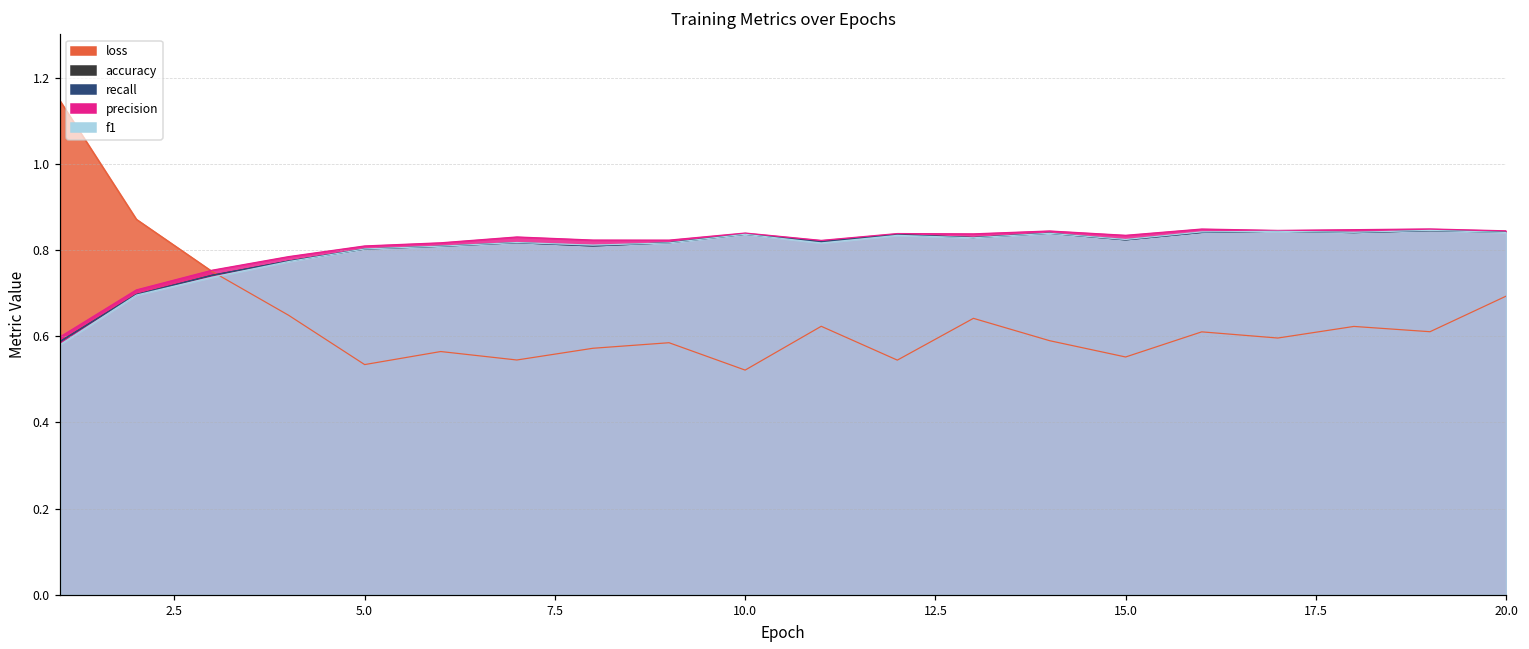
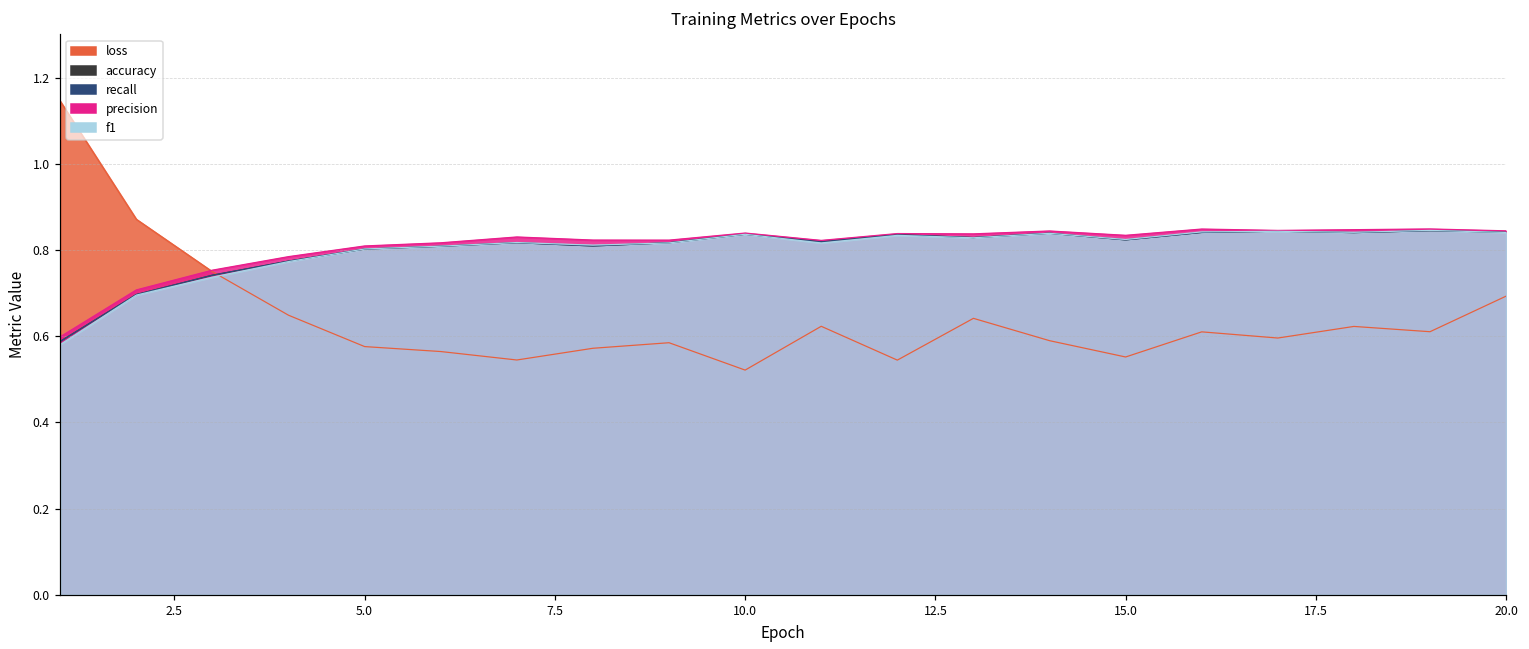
  {
    "loss": {
-     "5.0": 0.53,
+     "5.0": 0.58,
      "10.0": 0.52,
      "15.0": 0.55,
      "20.0": 0.69
    },
    "precision": {
      "5.0": 0.81,
      "15.0": 0.83
    }
  }
